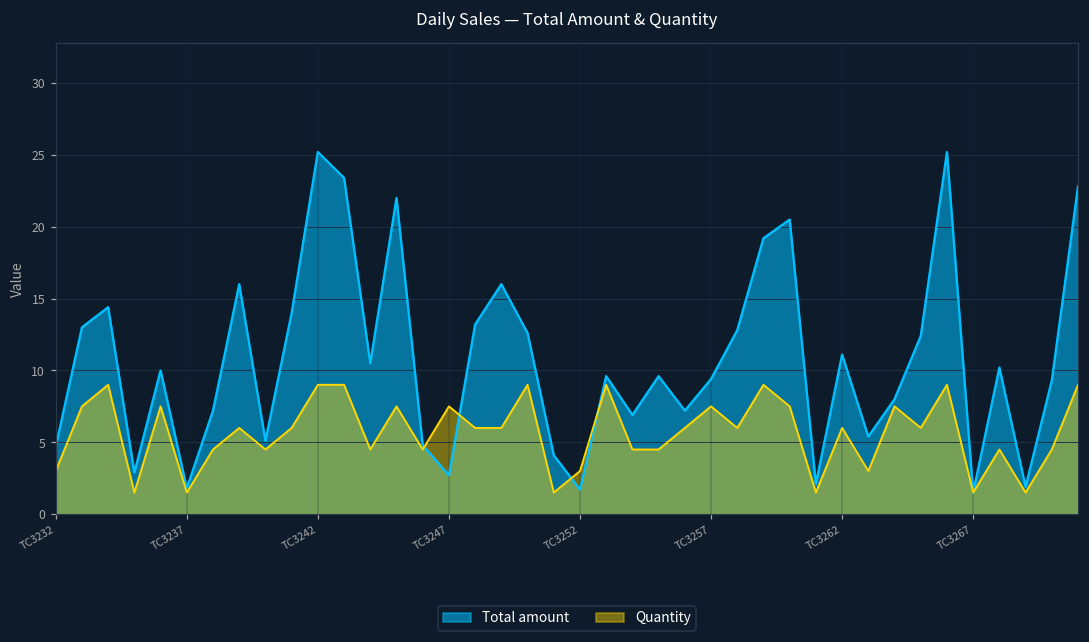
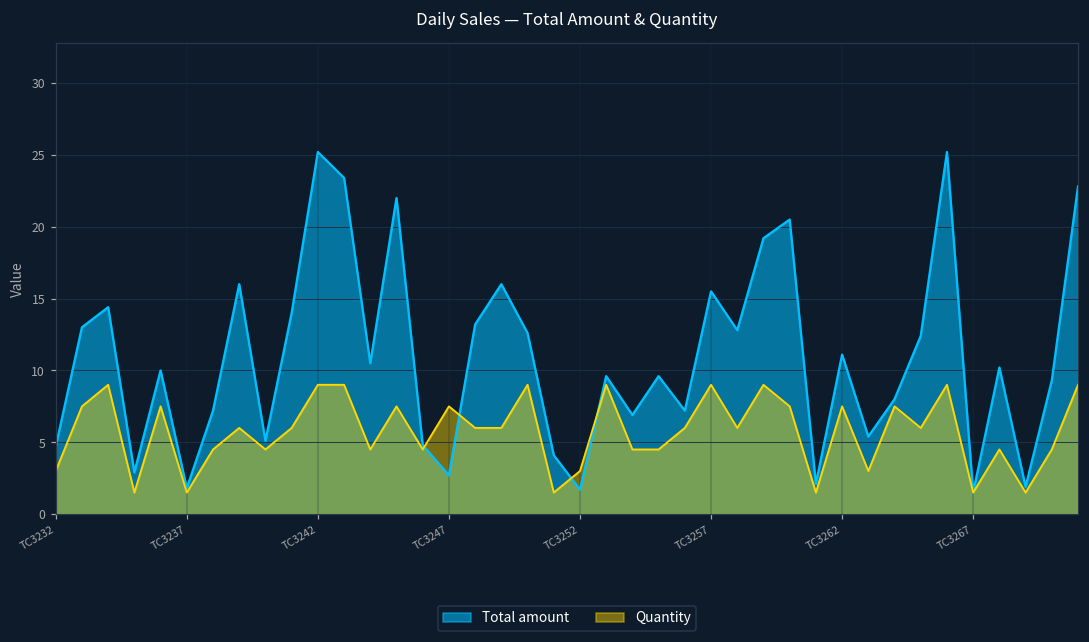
  {
    "Total amount": {
      "TC3232": 4.7,
      "TC3237": 1.8,
      "TC3242": 25.2,
      "TC3247": 2.7,
      "TC3252": 1.7,
-     "TC3257": 9.4,
+     "TC3257": 15.5,
      "TC3262": 11.1
    },
    "Quantity": {
      "TC3232": 3.0,
      "TC3237": 1.5,
      "TC3242": 9.0,
      "TC3247": 7.5,
      "TC3252": 3.0,
-     "TC3257": 7.5,
-     "TC3262": 6.0
+     "TC3257": 9.0,
+     "TC3262": 7.5
    }
  }
